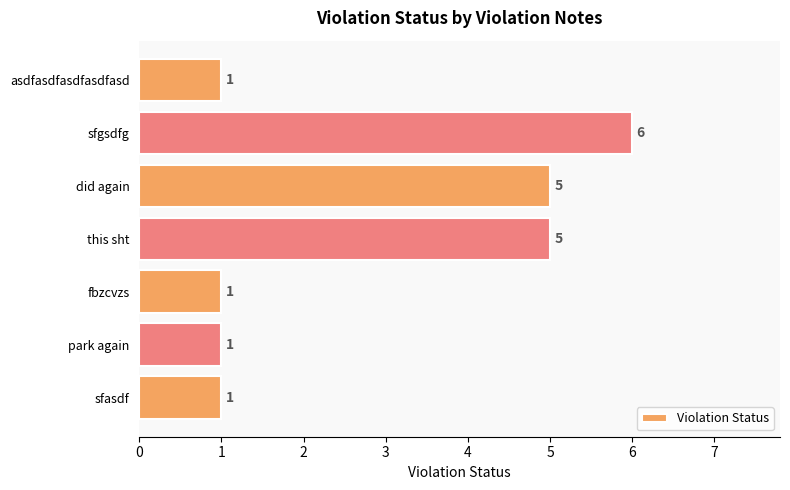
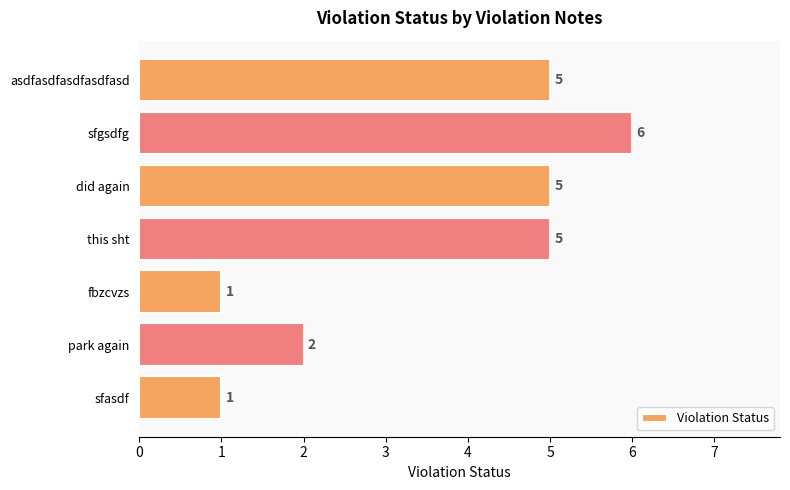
  {
-   "asdfasdfasdfasdfasd": 1,
+   "asdfasdfasdfasdfasd": 5,
    "sfgsdfg": 6,
    "did again": 5,
    "this sht": 5,
    "fbzcvzs": 1,
-   "park again": 1,
+   "park again": 2,
    "sfasdf": 1
  }
